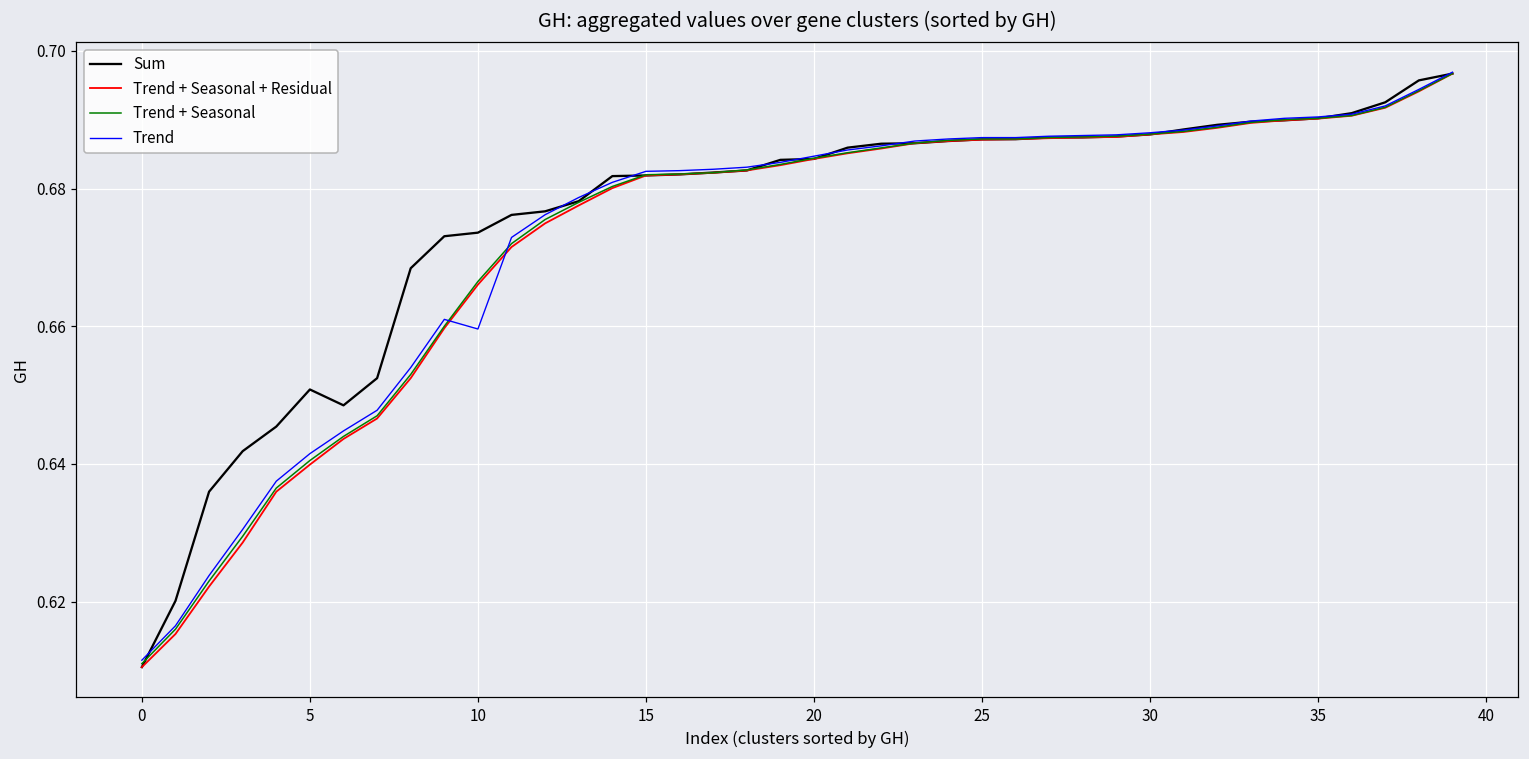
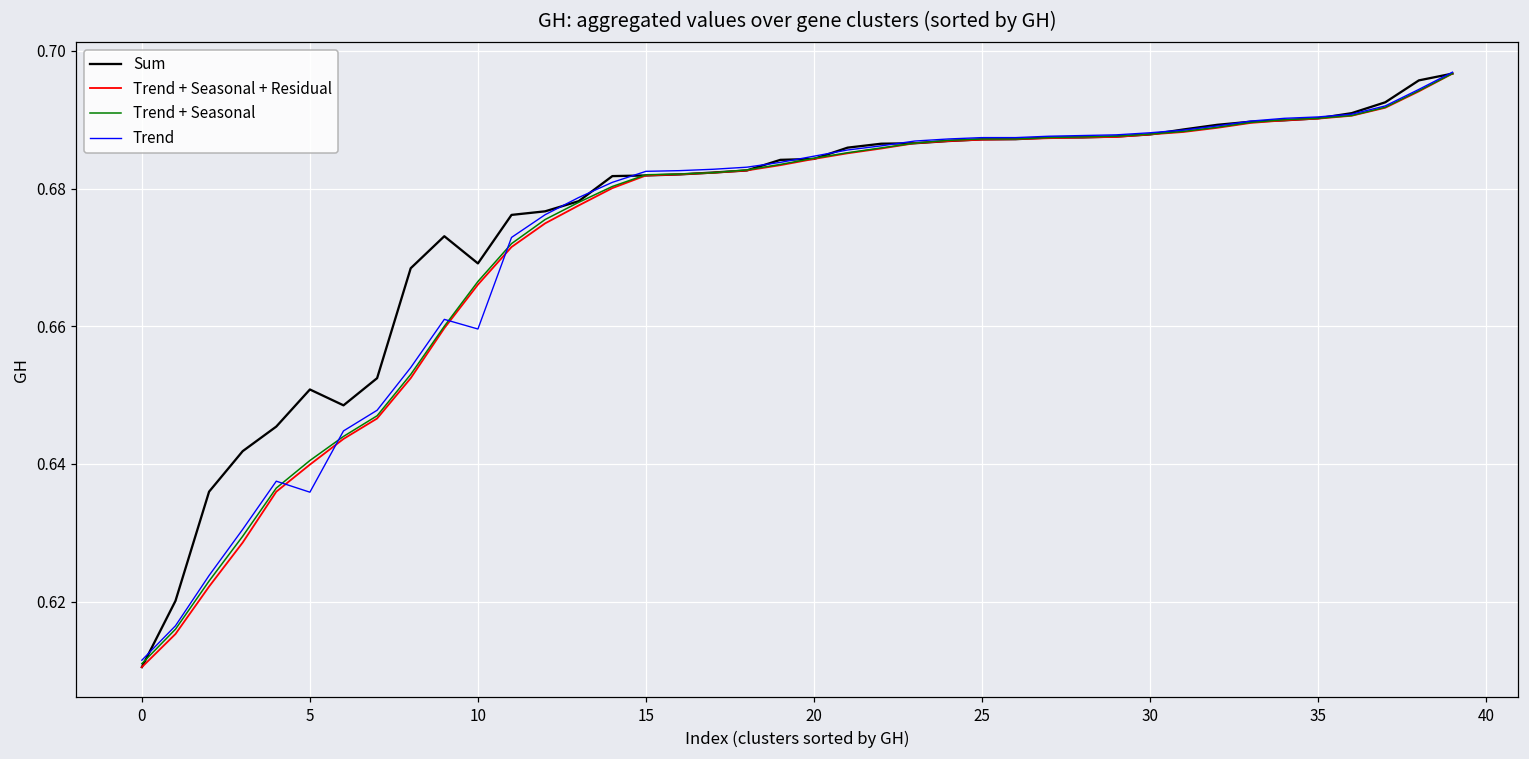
  {
    "Sum": {
      "5": 0.651,
-     "10": 0.674
+     "10": 0.669
    },
    "Trend + Seasonal + Residual": {
      "5": 0.640,
      "10": 0.666
    },
    "Trend + Seasonal": {
      "0": 0.611,
      "5": 0.641,
      "10": 0.667
    },
    "Trend": {
      "0": 0.612,
-     "5": 0.642,
+     "5": 0.636,
      "10": 0.660,
      "15": 0.683
    }
  }
